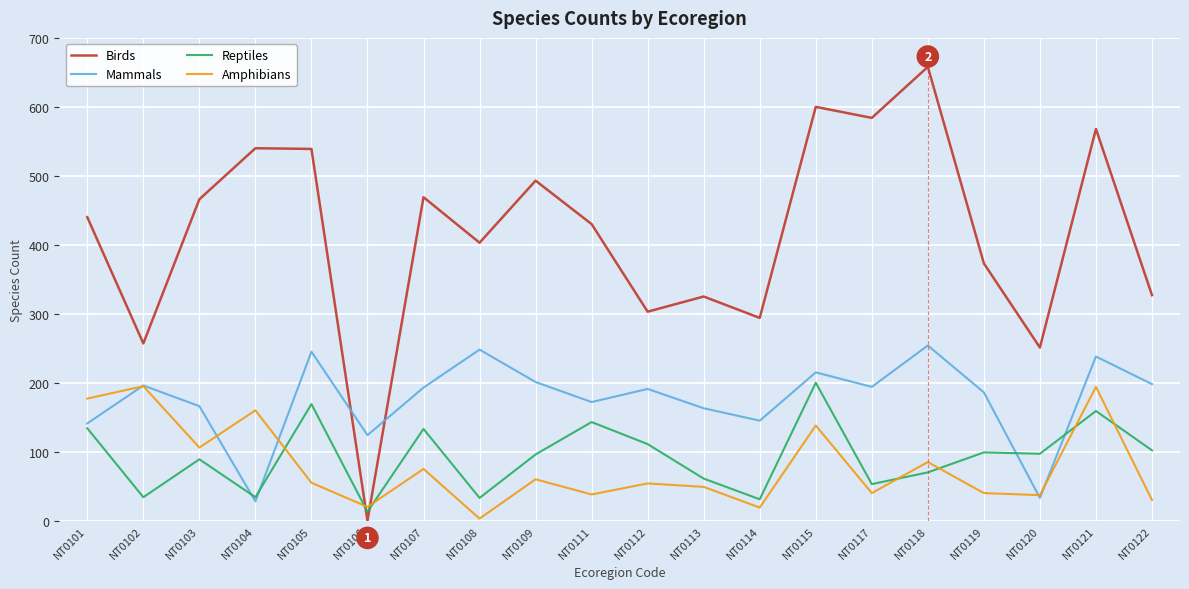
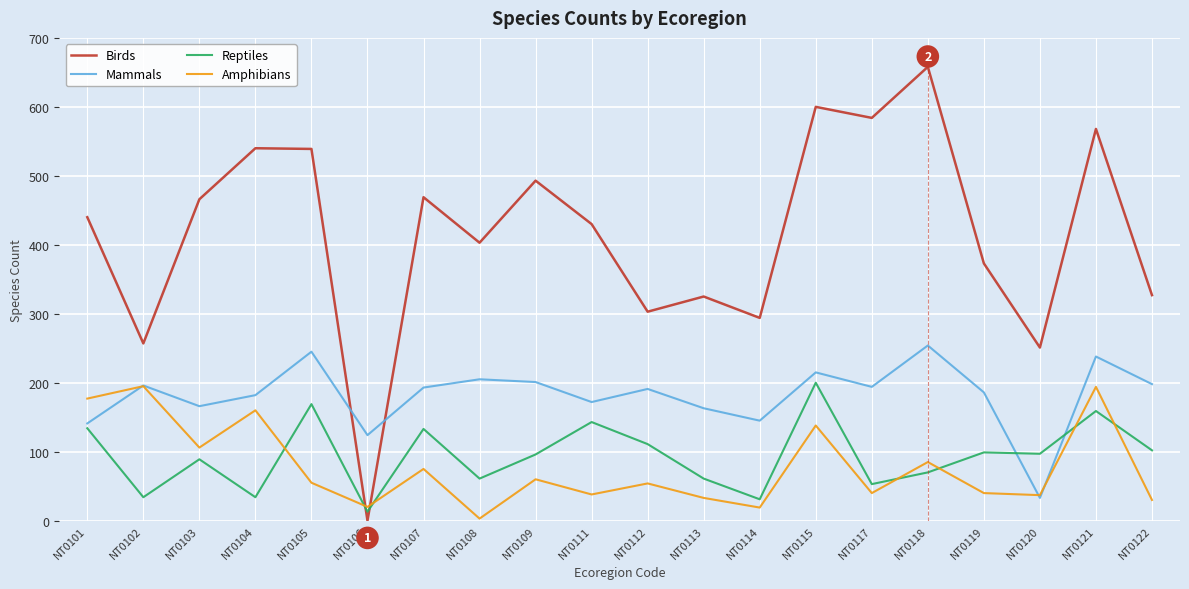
  {
    "Mammals": {
      "NT0101": 140,
      "NT0103": 170,
-     "NT0104": 30,
+     "NT0104": 180,
      "NT0105": 250,
      "NT0106": 120,
      "NT0107": 190,
-     "NT0108": 250,
+     "NT0108": 210,
      "NT0109": 200,
      "NT0111": 170,
      "NT0112": 190,
      "NT0113": 160,
      "NT0114": 150,
      "NT0115": 220,
      "NT0117": 190,
      "NT0118": 250,
      "NT0119": 190,
      "NT0120": 30,
      "NT0121": 240,
      "NT0122": 200
    },
    "Reptiles": {
      "NT0101": 130,
      "NT0102": 30,
      "NT0103": 90,
      "NT0104": 30,
      "NT0105": 170,
      "NT0106": 10,
      "NT0107": 130,
-     "NT0108": 30,
+     "NT0108": 60,
      "NT0109": 100,
      "NT0111": 140,
      "NT0112": 110,
      "NT0113": 60,
      "NT0114": 30,
      "NT0115": 200,
      "NT0117": 50,
      "NT0118": 70,
      "NT0119": 100,
      "NT0120": 100,
      "NT0121": 160,
      "NT0122": 100
    },
    "Amphibians": {
      "NT0101": 180,
      "NT0103": 110,
      "NT0104": 160,
      "NT0105": 60,
      "NT0106": 20,
      "NT0107": 80,
      "NT0108": 0,
      "NT0109": 60,
      "NT0111": 40,
      "NT0112": 50,
-     "NT0113": 50,
+     "NT0113": 30,
      "NT0114": 20,
      "NT0115": 140,
      "NT0117": 40,
      "NT0118": 90,
      "NT0119": 40,
      "NT0120": 40,
      "NT0121": 190,
      "NT0122": 30
    }
  }
